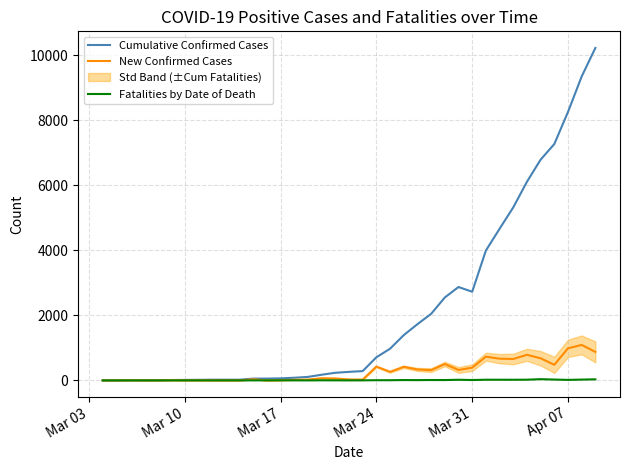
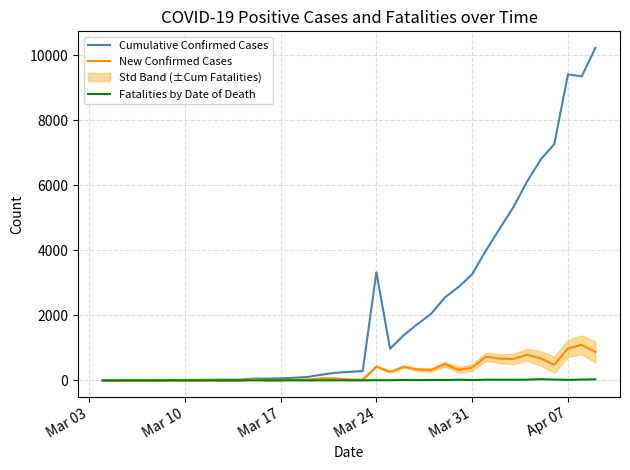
  {
    "Cumulative Confirmed Cases": {
-     "Mar 24": 700,
-     "Mar 31": 2700,
-     "Apr 07": 8300
+     "Mar 24": 3300,
+     "Mar 31": 3300,
+     "Apr 07": 9400
    },
    "Fatalities by Date of Death": {
      "Mar 24": 0,
      "Mar 31": 0,
      "Apr 07": 0
    }
  }
